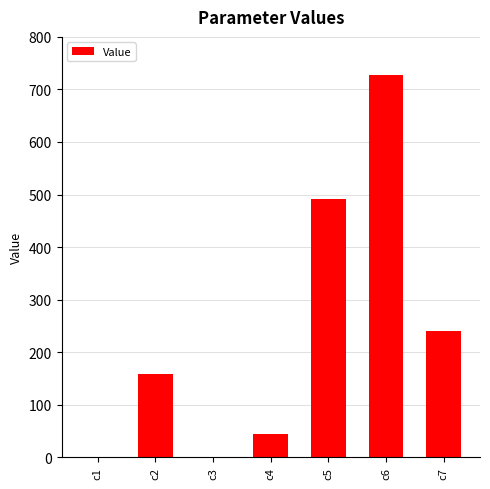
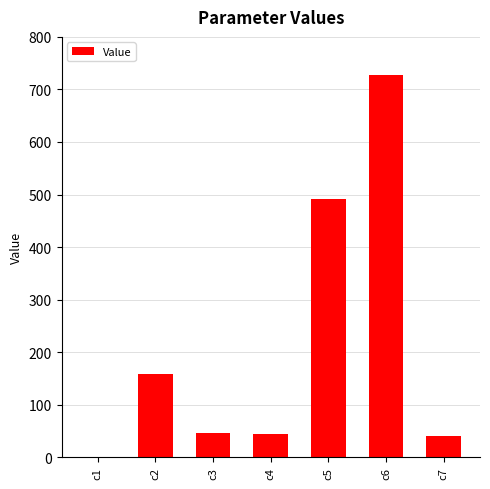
  {
    "c2": 160,
-   "c3": 0,
+   "c3": 50,
    "c4": 40,
    "c5": 490,
    "c6": 730,
-   "c7": 240
+   "c7": 40
  }
